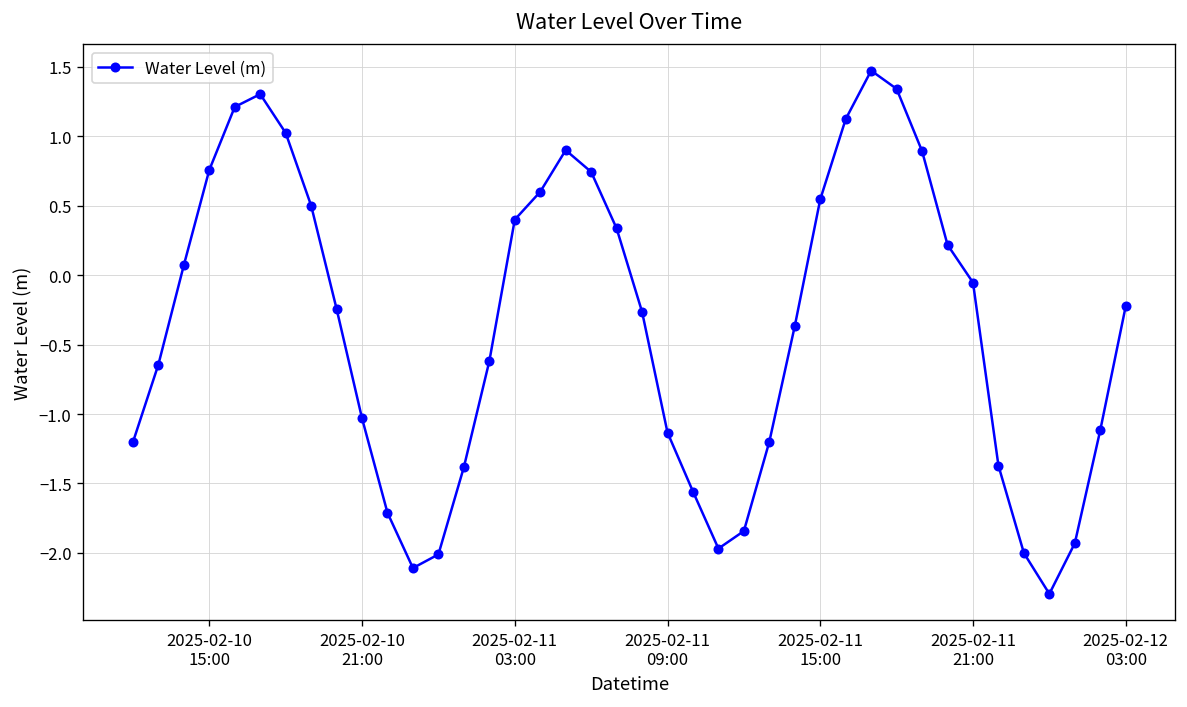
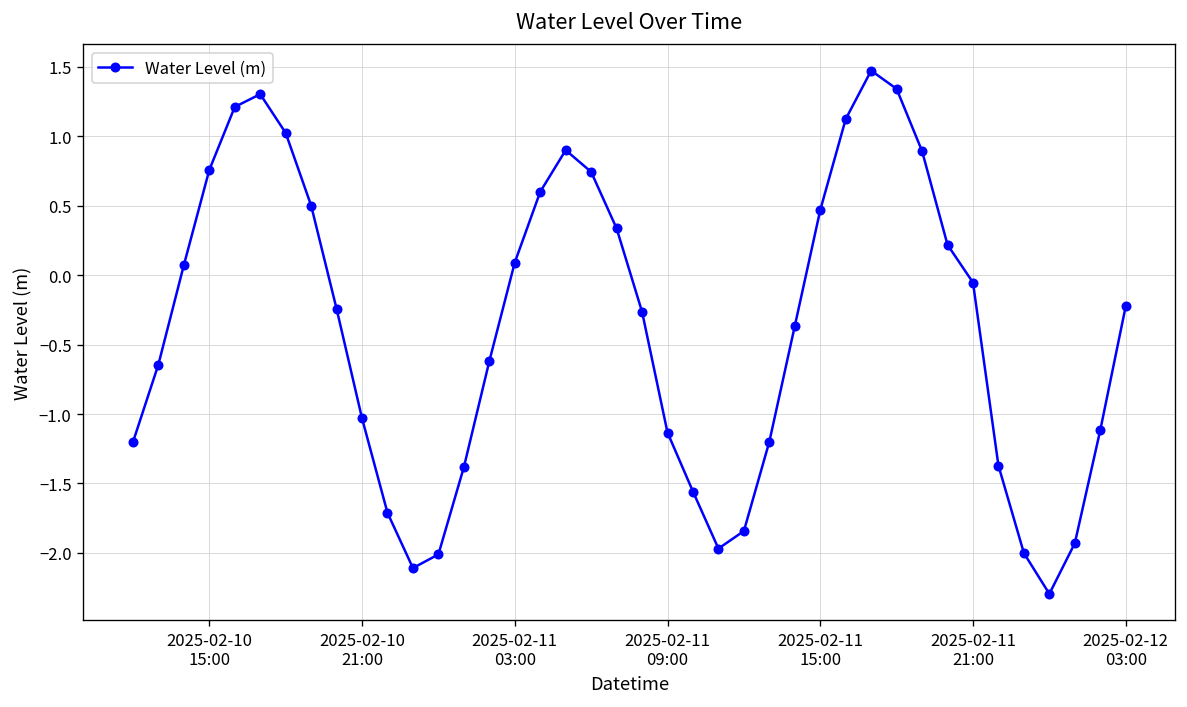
  {
    "2025-02-10 15:00": 0.76,
    "2025-02-10 21:00": -1.03,
-   "2025-02-11 03:00": 0.40,
+   "2025-02-11 03:00": 0.09,
    "2025-02-11 09:00": -1.13,
-   "2025-02-11 15:00": 0.55,
+   "2025-02-11 15:00": 0.47,
    "2025-02-11 21:00": -0.05,
    "2025-02-12 03:00": -0.22
  }
